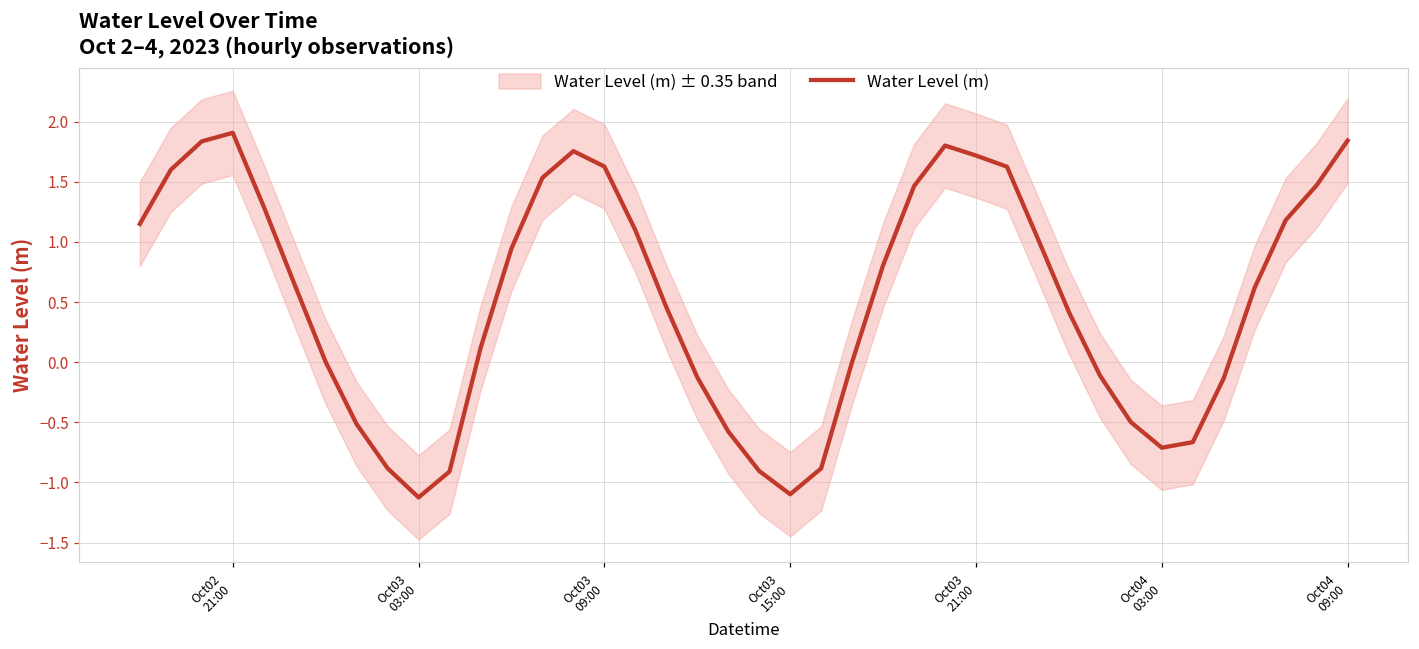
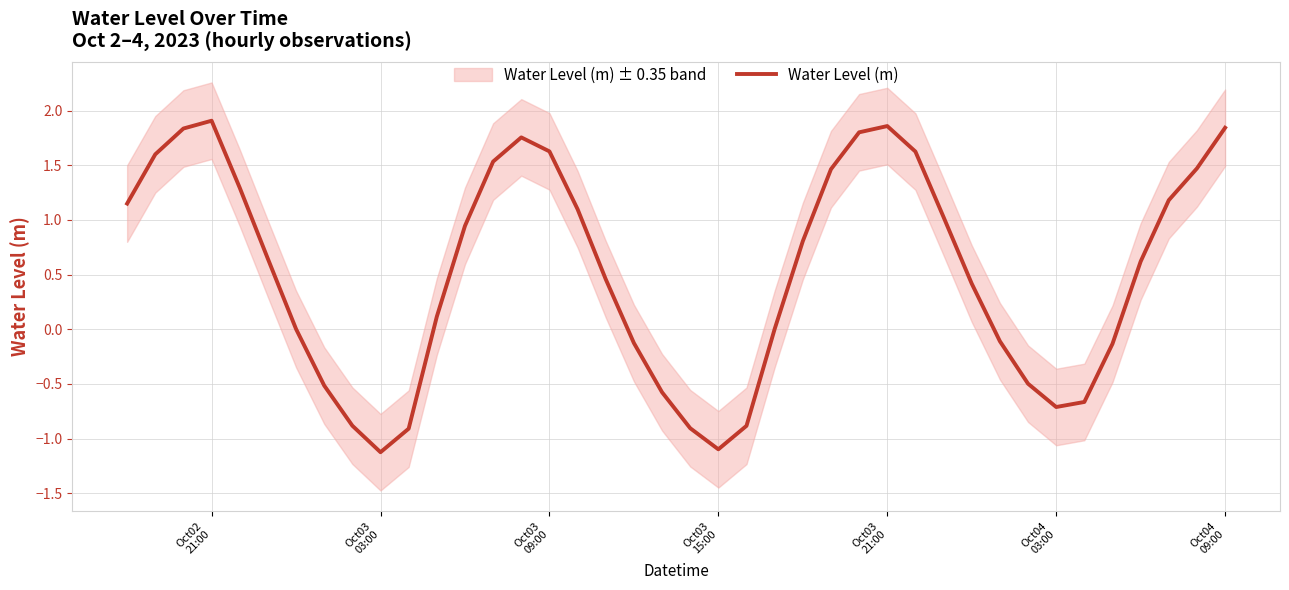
  {
    "Water Level (m)": {
      "Oct02 21:00": 1.91,
      "Oct03 03:00": -1.12,
      "Oct03 09:00": 1.63,
      "Oct03 15:00": -1.10,
-     "Oct03 21:00": 1.72,
+     "Oct03 21:00": 1.86,
      "Oct04 03:00": -0.71,
      "Oct04 09:00": 1.84
    }
  }
